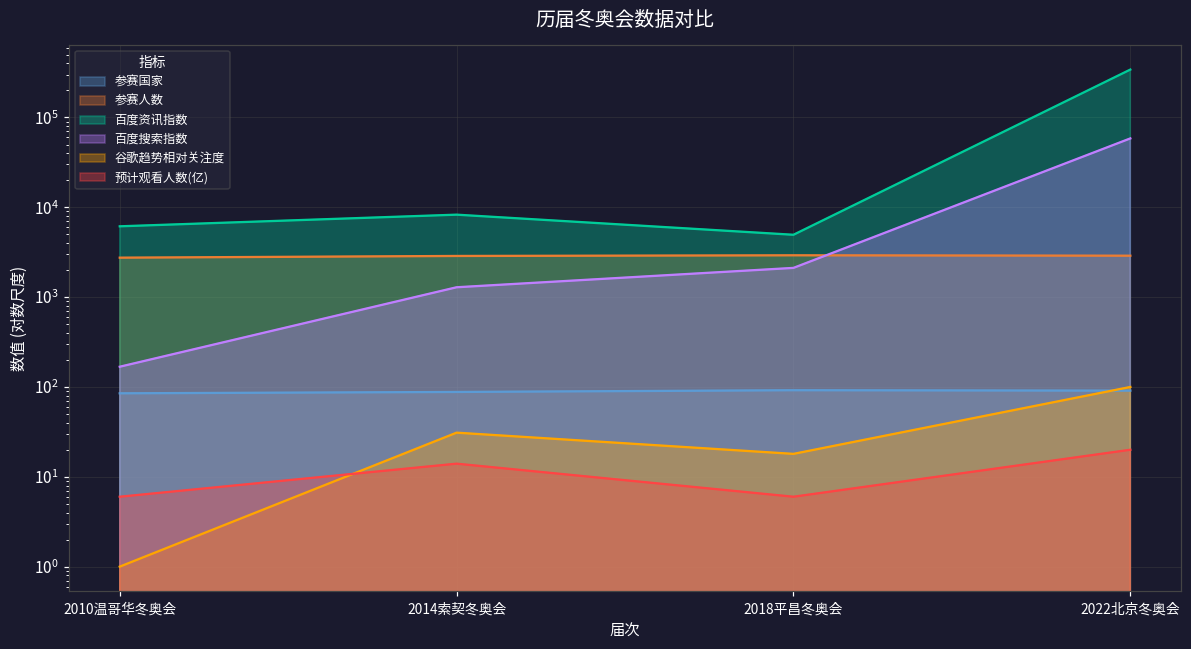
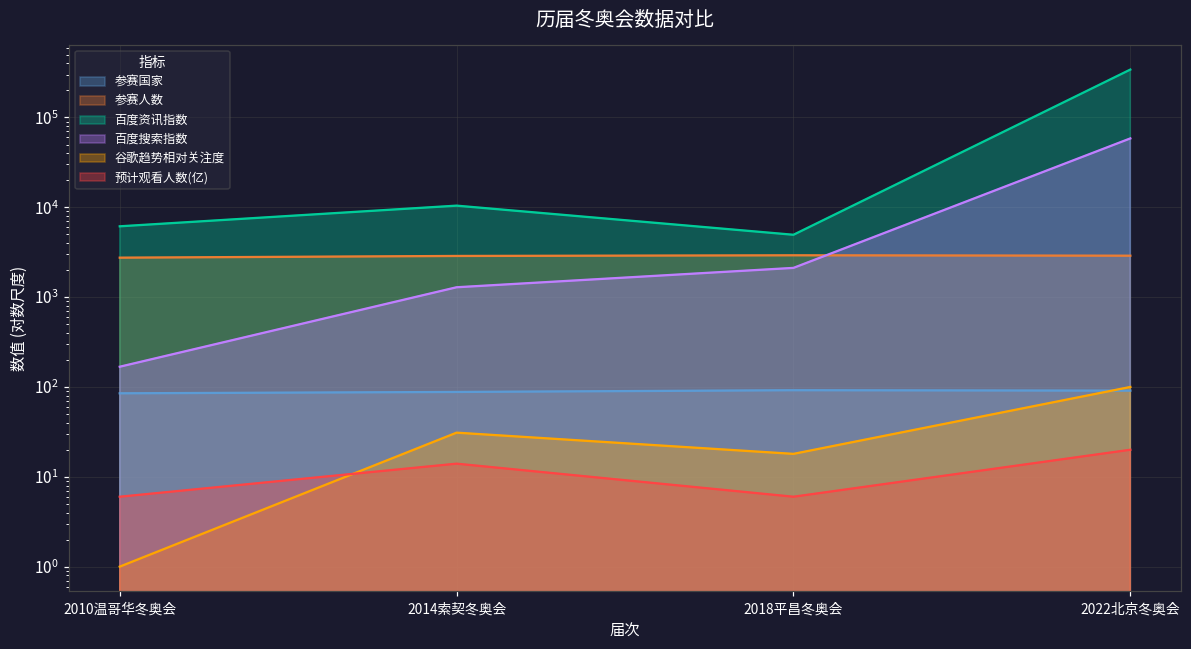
  {
    "百度资讯指数": {
      "2010温哥华冬奥会": 6000,
-     "2014索契冬奥会": 8000,
+     "2014索契冬奥会": 10000,
      "2018平昌冬奥会": 5000,
      "2022北京冬奥会": 340000
    }
  }
